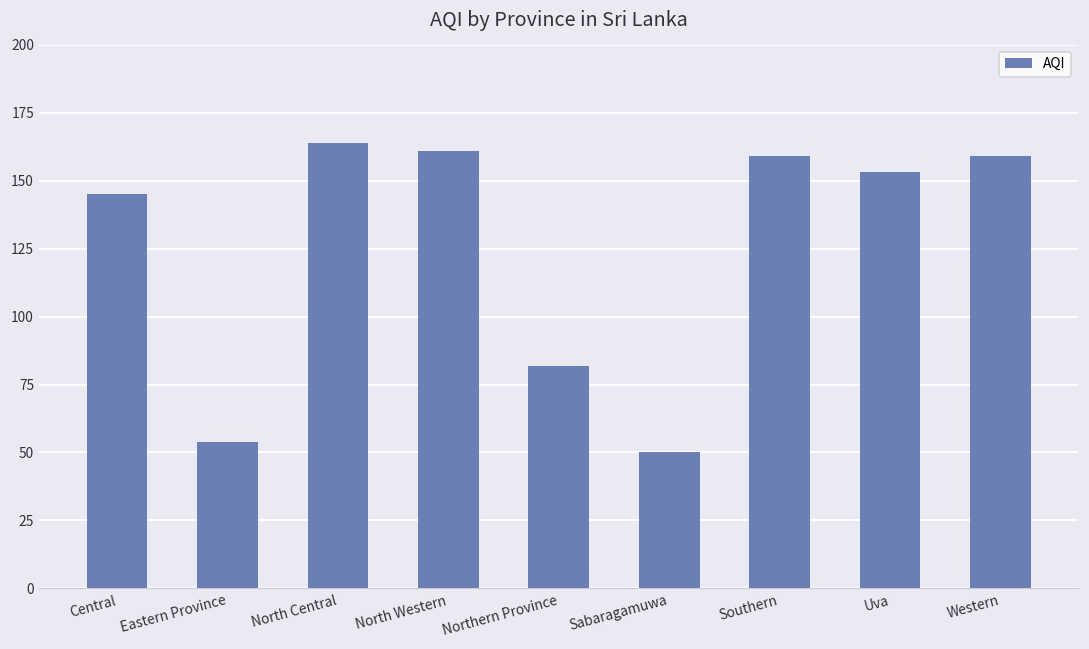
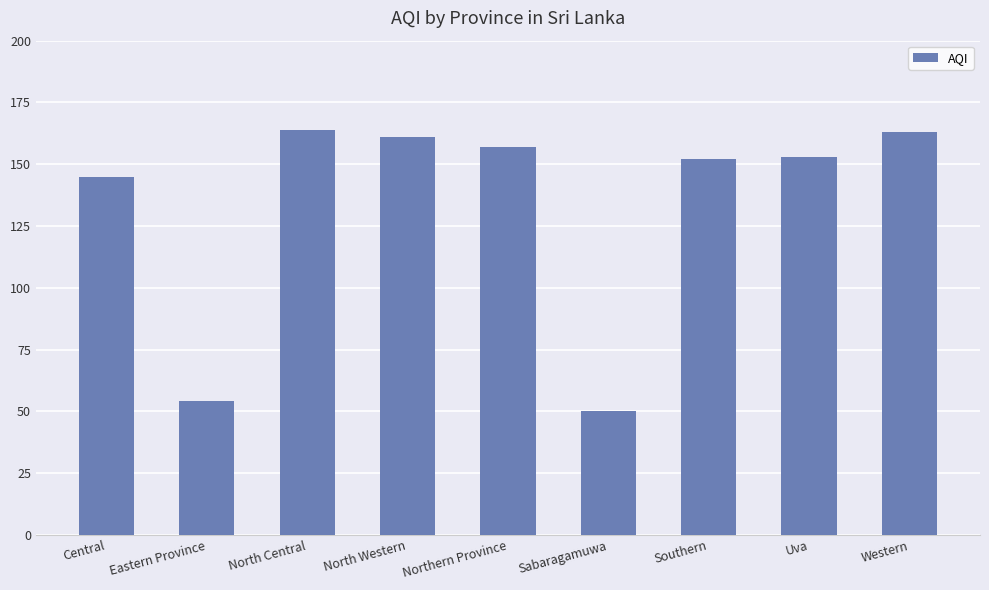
  {
    "Central": 145,
    "Eastern Province": 54,
    "North Central": 164,
    "North Western": 161,
-   "Northern Province": 82,
+   "Northern Province": 157,
    "Sabaragamuwa": 50,
-   "Southern": 159,
+   "Southern": 152,
    "Uva": 153,
-   "Western": 159
+   "Western": 163
  }
